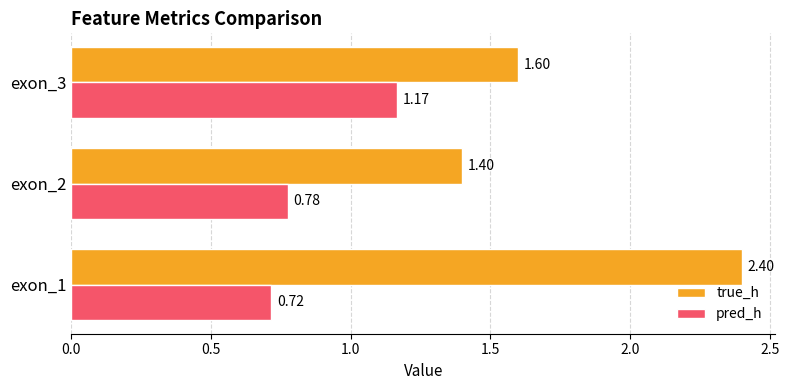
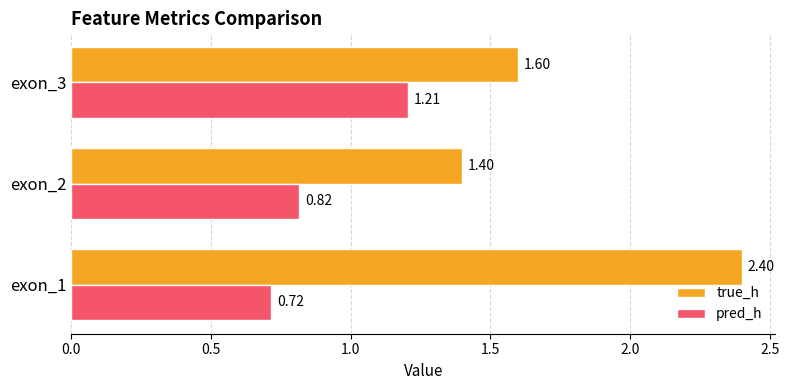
  {
    "true_h": {
      "exon_3": 1.60,
      "exon_2": 1.40,
      "exon_1": 2.40
    },
    "pred_h": {
-     "exon_3": 1.17,
-     "exon_2": 0.78,
+     "exon_3": 1.21,
+     "exon_2": 0.82,
      "exon_1": 0.72
    }
  }
